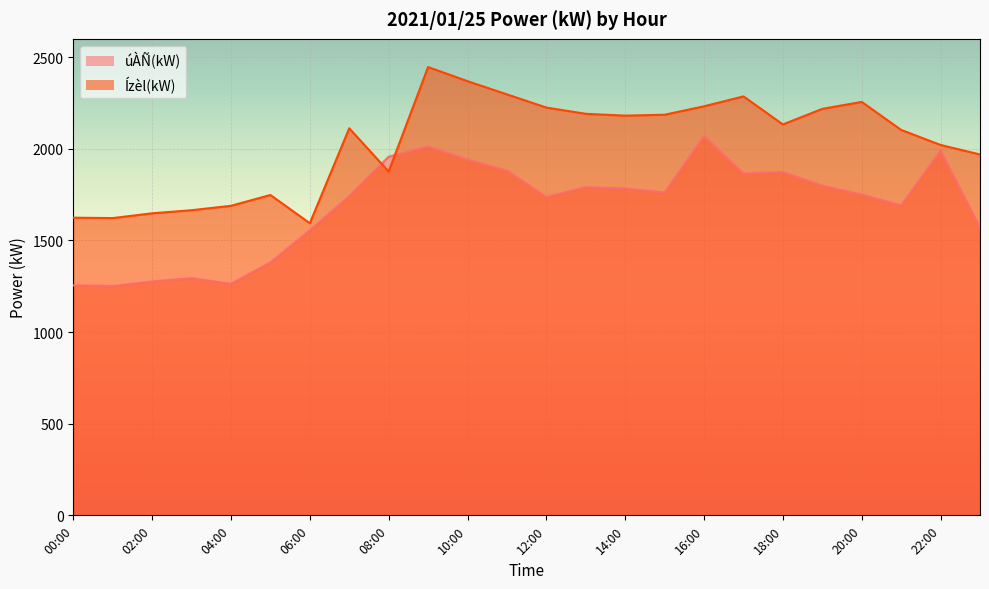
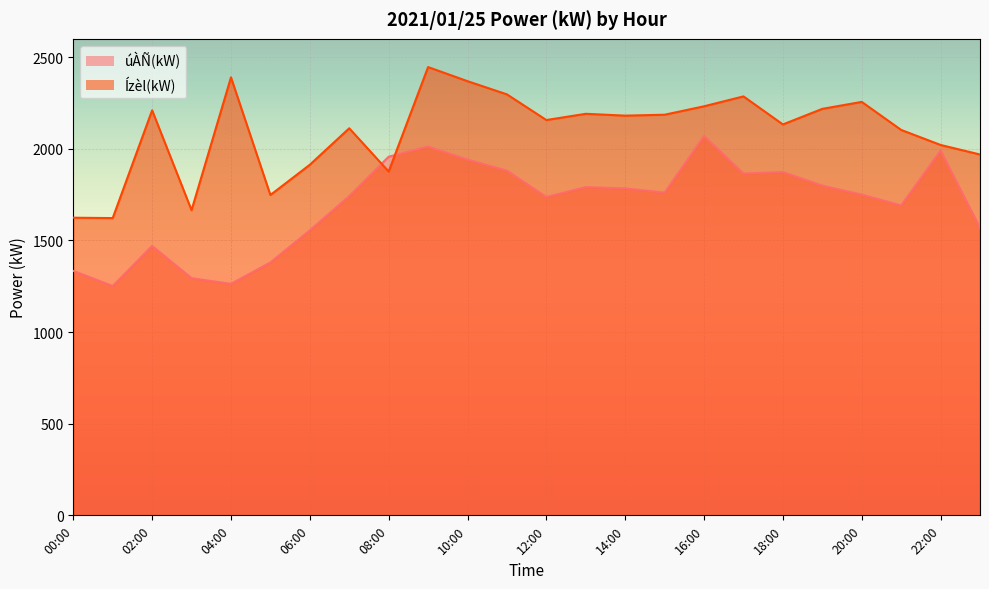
  {
    "úÀÑ(kW)": {
-     "00:00": 1260,
-     "02:00": 1280,
+     "00:00": 1330,
+     "02:00": 1470,
      "04:00": 1260,
      "06:00": 1560,
      "08:00": 1960,
      "10:00": 1940,
      "12:00": 1740,
      "14:00": 1780,
      "16:00": 2070,
      "18:00": 1870,
      "20:00": 1750,
      "22:00": 1990
    },
    "Ízèl(kW)": {
      "00:00": 1620,
-     "02:00": 1650,
-     "04:00": 1690,
-     "06:00": 1590,
+     "02:00": 2210,
+     "04:00": 2390,
+     "06:00": 1910,
      "08:00": 1880,
      "10:00": 2370,
-     "12:00": 2230,
+     "12:00": 2160,
      "14:00": 2180,
      "16:00": 2230,
      "18:00": 2130,
      "20:00": 2260,
      "22:00": 2020
    }
  }
